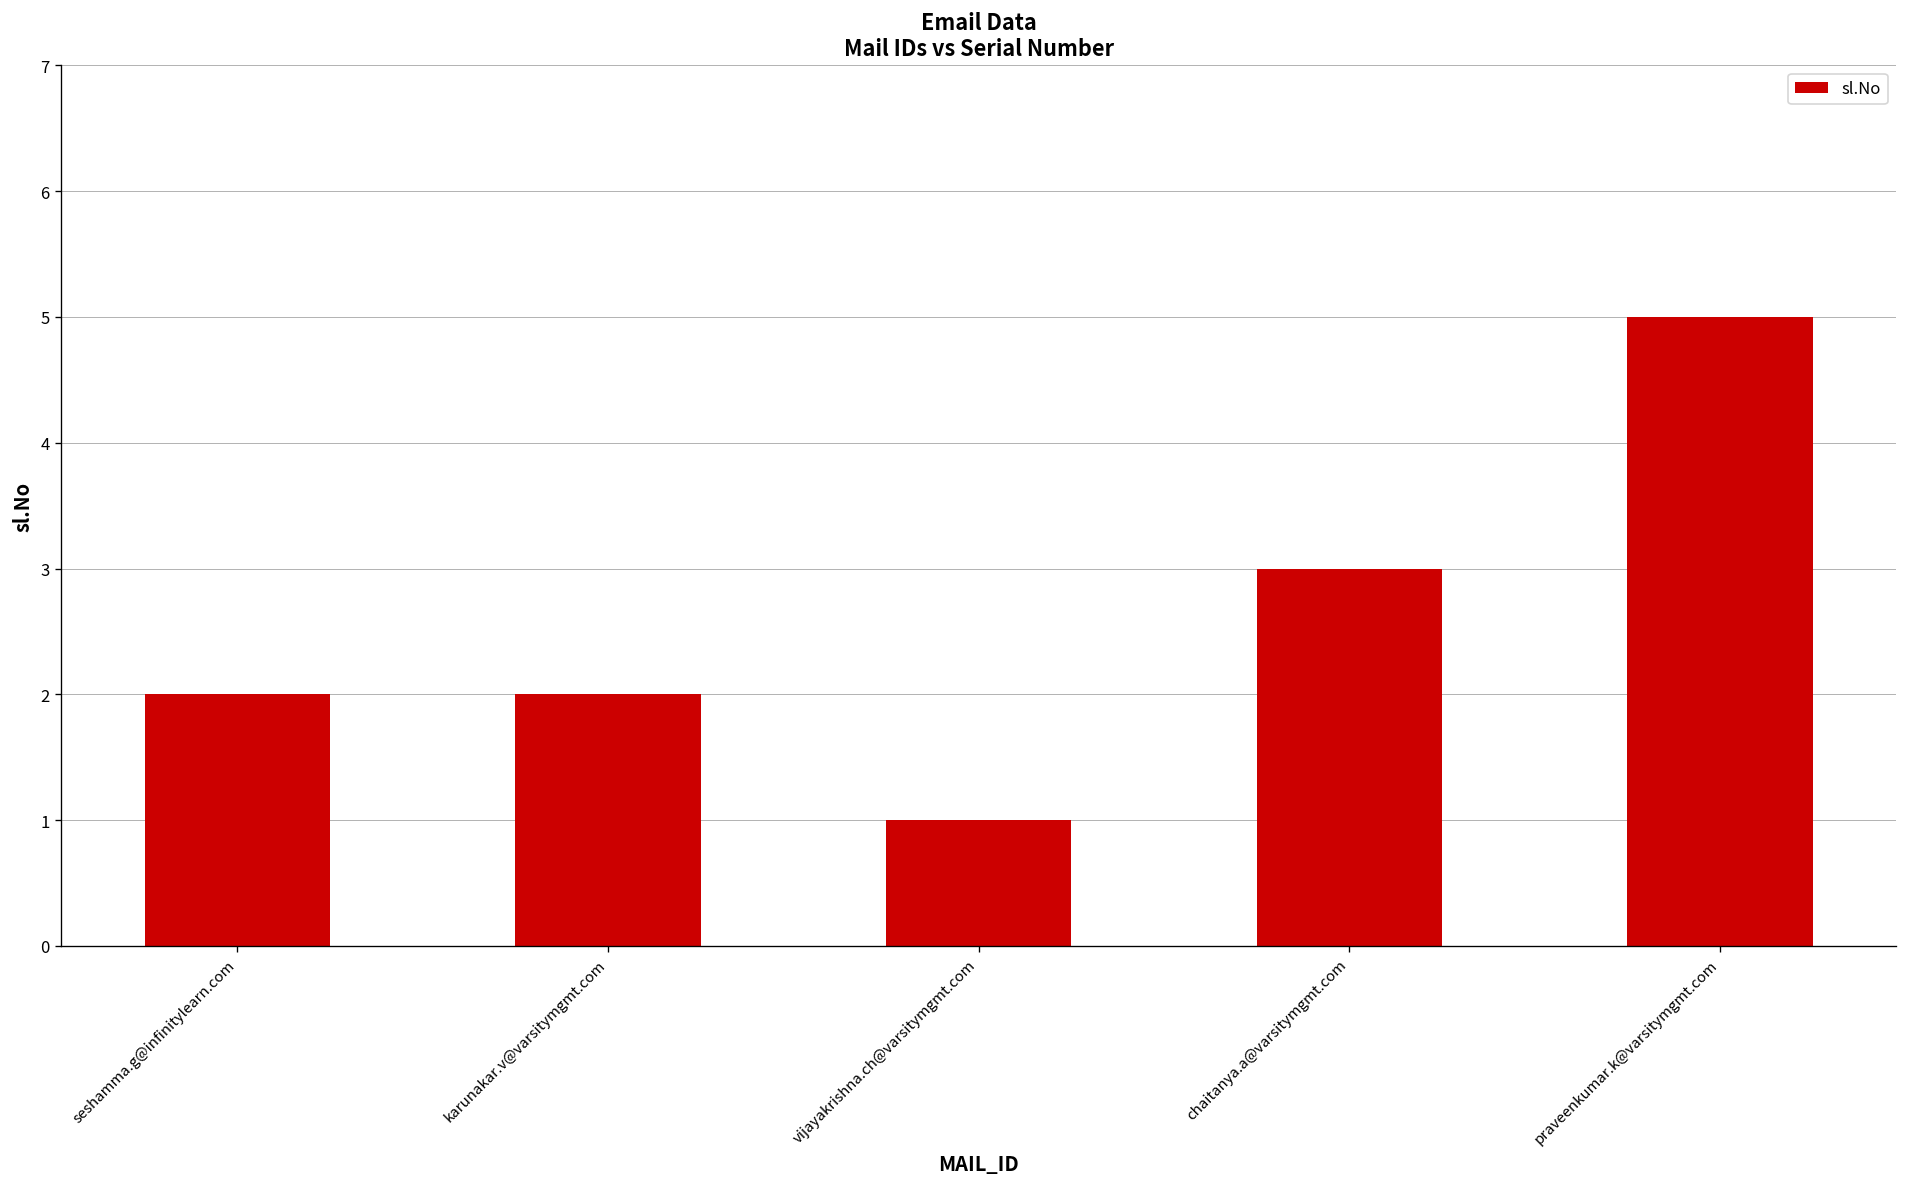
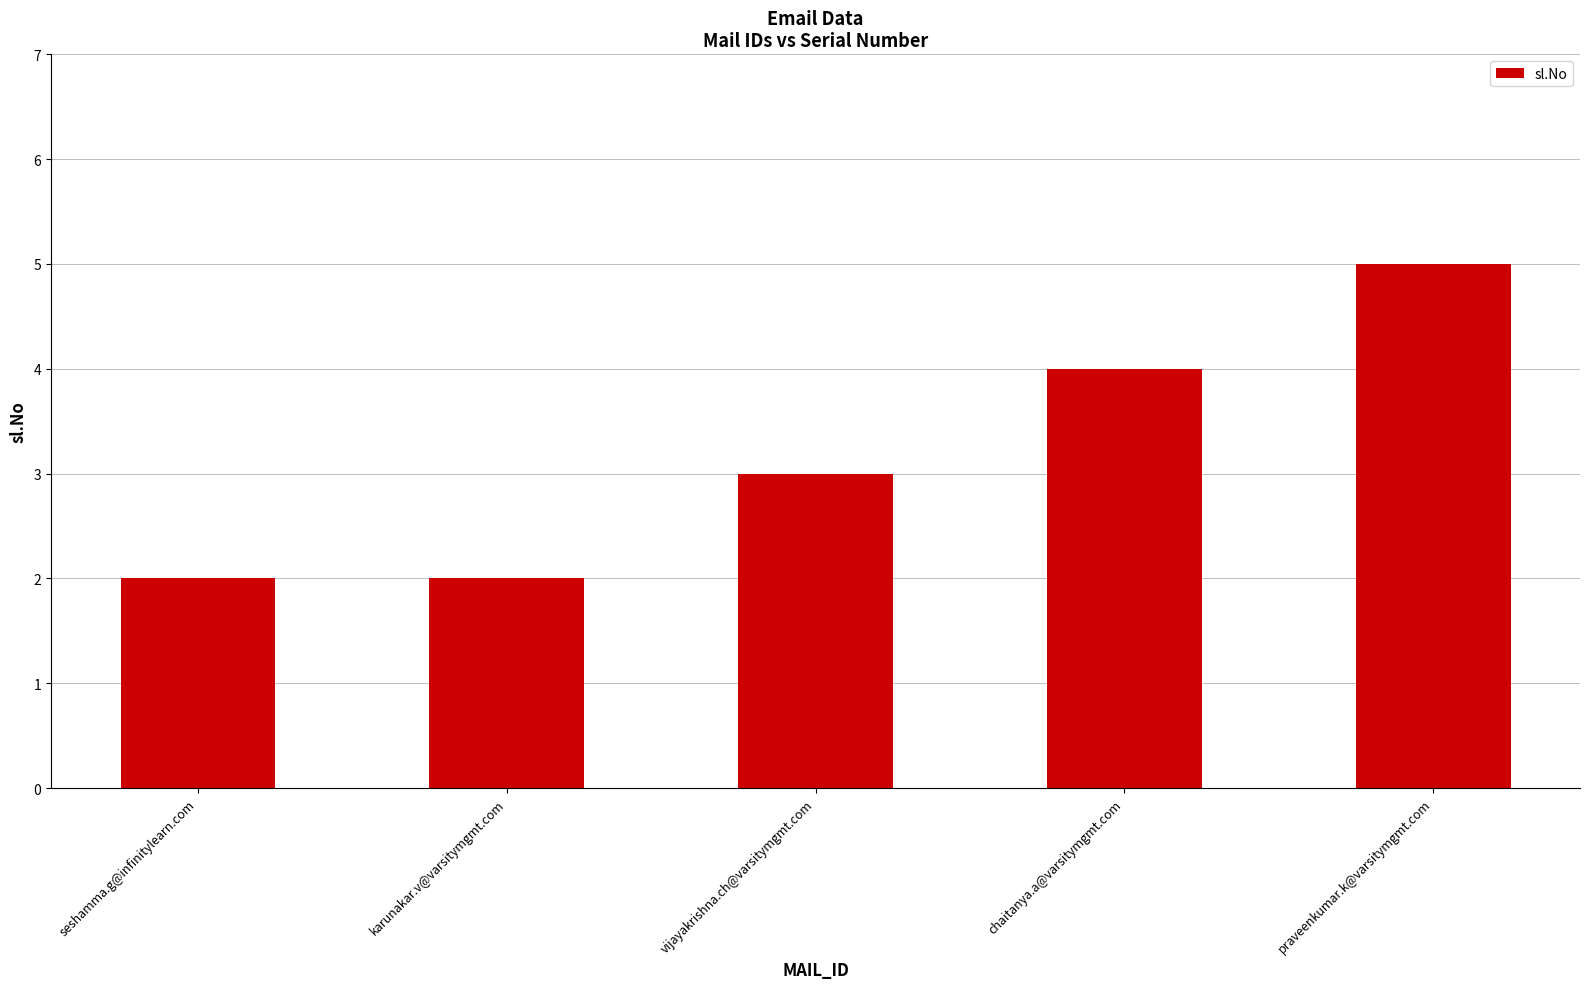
  {
    "seshamma.g@infinitylearn.com": 2,
    "karunakar.v@varsitymgmt.com": 2,
-   "vijayakrishna.ch@varsitymgmt.com": 1,
-   "chaitanya.a@varsitymgmt.com": 3,
+   "vijayakrishna.ch@varsitymgmt.com": 3,
+   "chaitanya.a@varsitymgmt.com": 4,
    "praveenkumar.k@varsitymgmt.com": 5
  }
